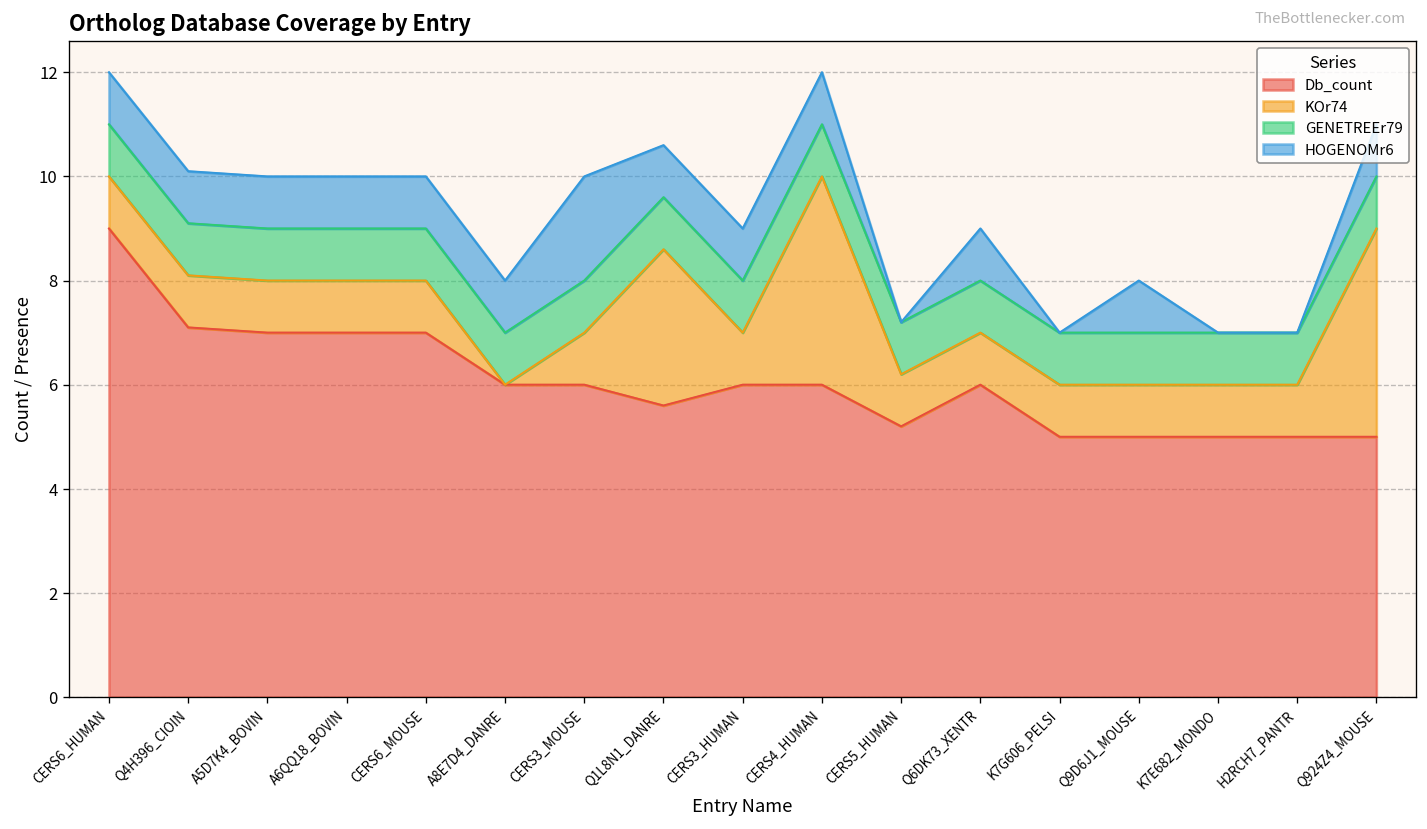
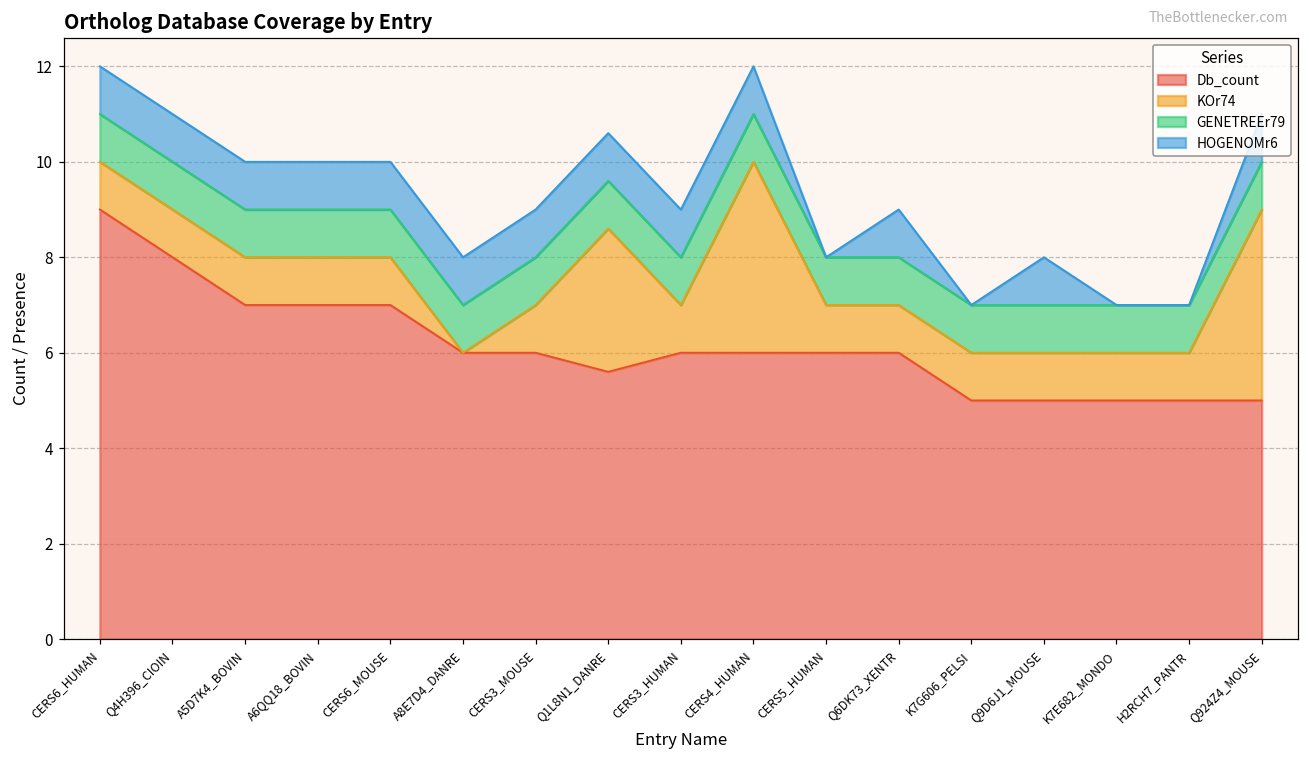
  {
    "Db_count": {
      "CERS6_HUMAN": 9.0,
-     "Q4H396_CIOIN": 7.1,
+     "Q4H396_CIOIN": 8.0,
      "A5D7K4_BOVIN": 7.0,
      "A6QQ18_BOVIN": 7.0,
      "CERS6_MOUSE": 7.0,
      "CERS3_MOUSE": 6.0,
      "Q1L8N1_DANRE": 5.6,
      "CERS3_HUMAN": 6.0,
      "CERS4_HUMAN": 6.0,
-     "CERS5_HUMAN": 5.2,
+     "CERS5_HUMAN": 6.0,
      "Q6DK73_XENTR": 6.0,
      "K7G606_PELSI": 5.0,
      "Q9D6J1_MOUSE": 5.0,
      "K7E682_MONDO": 5.0,
      "H2RCH7_PANTR": 5.0,
      "Q924Z4_MOUSE": 5.0
    },
    "KOr74": {
      "CERS6_HUMAN": 1.0,
      "Q4H396_CIOIN": 1.0,
      "A5D7K4_BOVIN": 1.0,
      "A6QQ18_BOVIN": 1.0,
      "CERS6_MOUSE": 1.0,
      "CERS3_MOUSE": 1.0,
      "Q1L8N1_DANRE": 3.0,
      "CERS3_HUMAN": 1.0,
      "CERS4_HUMAN": 4.0,
      "CERS5_HUMAN": 1.0,
      "Q6DK73_XENTR": 1.0,
      "K7G606_PELSI": 1.0,
      "Q9D6J1_MOUSE": 1.0,
      "K7E682_MONDO": 1.0,
      "H2RCH7_PANTR": 1.0,
      "Q924Z4_MOUSE": 4.0
    },
    "GENETREEr79": {
      "CERS6_HUMAN": 1.0,
      "Q4H396_CIOIN": 1.0,
      "A5D7K4_BOVIN": 1.0,
      "A6QQ18_BOVIN": 1.0,
      "CERS6_MOUSE": 1.0,
      "A8E7D4_DANRE": 1.0,
      "CERS3_MOUSE": 1.0,
      "Q1L8N1_DANRE": 1.0,
      "CERS3_HUMAN": 1.0,
      "CERS4_HUMAN": 1.0,
      "Q6DK73_XENTR": 1.0,
      "Q9D6J1_MOUSE": 1.0,
      "Q924Z4_MOUSE": 1.0
    },
    "HOGENOMr6": {
      "CERS6_HUMAN": 1,
      "Q4H396_CIOIN": 1,
      "A5D7K4_BOVIN": 1,
      "A6QQ18_BOVIN": 1,
      "CERS6_MOUSE": 1,
      "A8E7D4_DANRE": 1,
-     "CERS3_MOUSE": 2,
+     "CERS3_MOUSE": 1,
      "Q1L8N1_DANRE": 1,
      "CERS3_HUMAN": 1,
      "CERS4_HUMAN": 1,
      "Q6DK73_XENTR": 1,
      "Q9D6J1_MOUSE": 1
    }
  }
